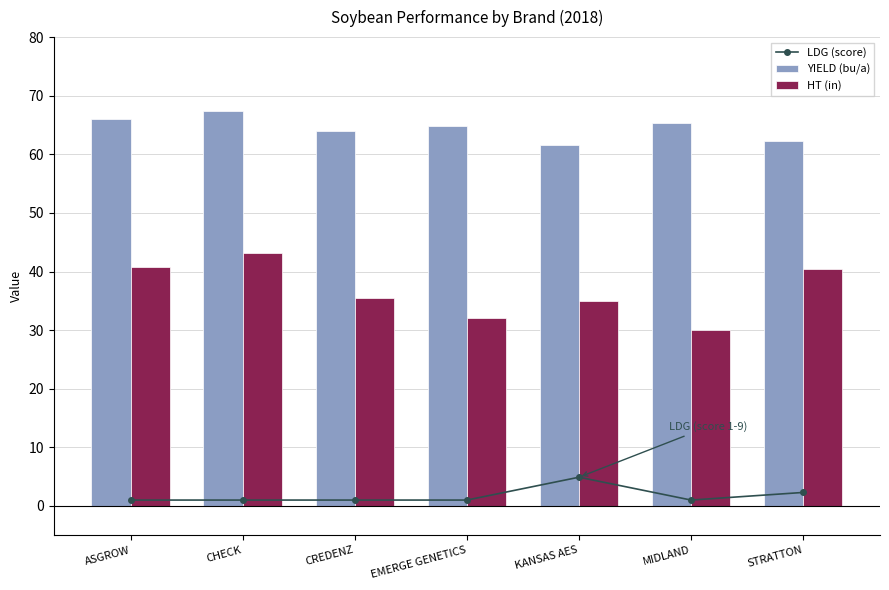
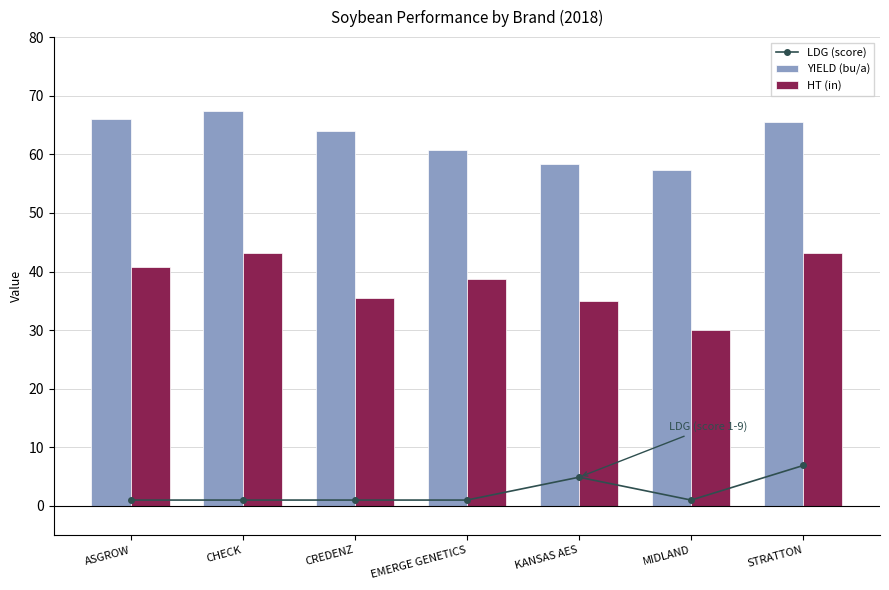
  {
    "YIELD (bu/a)": {
      "ASGROW": 66,
      "CHECK": 67,
      "CREDENZ": 64,
-     "EMERGE GENETICS": 65,
-     "KANSAS AES": 62,
-     "MIDLAND": 65,
-     "STRATTON": 62
+     "EMERGE GENETICS": 61,
+     "KANSAS AES": 58,
+     "MIDLAND": 57,
+     "STRATTON": 66
    },
    "LDG (score)": {
      "ASGROW": 1,
      "CHECK": 1,
      "CREDENZ": 1,
      "EMERGE GENETICS": 1,
      "KANSAS AES": 5,
-     "STRATTON": 2
+     "STRATTON": 7
    },
    "HT (in)": {
      "ASGROW": 41,
      "CHECK": 43,
      "CREDENZ": 35,
-     "EMERGE GENETICS": 32,
+     "EMERGE GENETICS": 39,
      "KANSAS AES": 35,
      "MIDLAND": 30,
-     "STRATTON": 40
+     "STRATTON": 43
    }
  }
